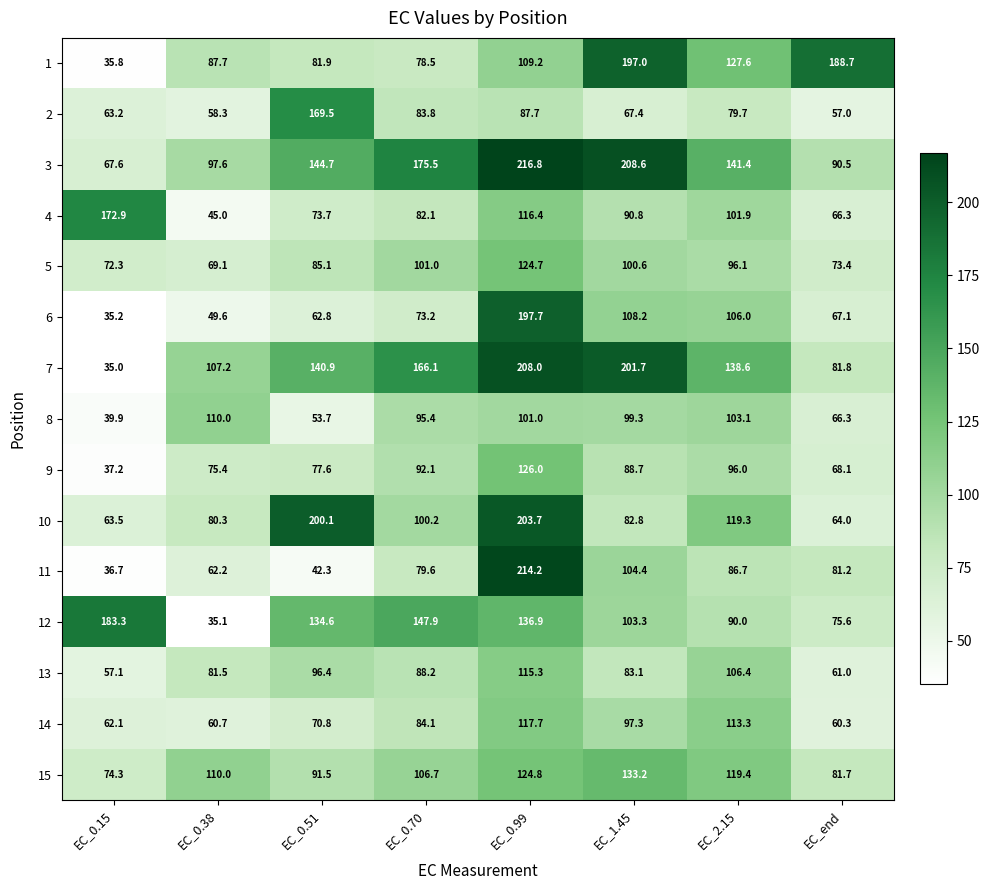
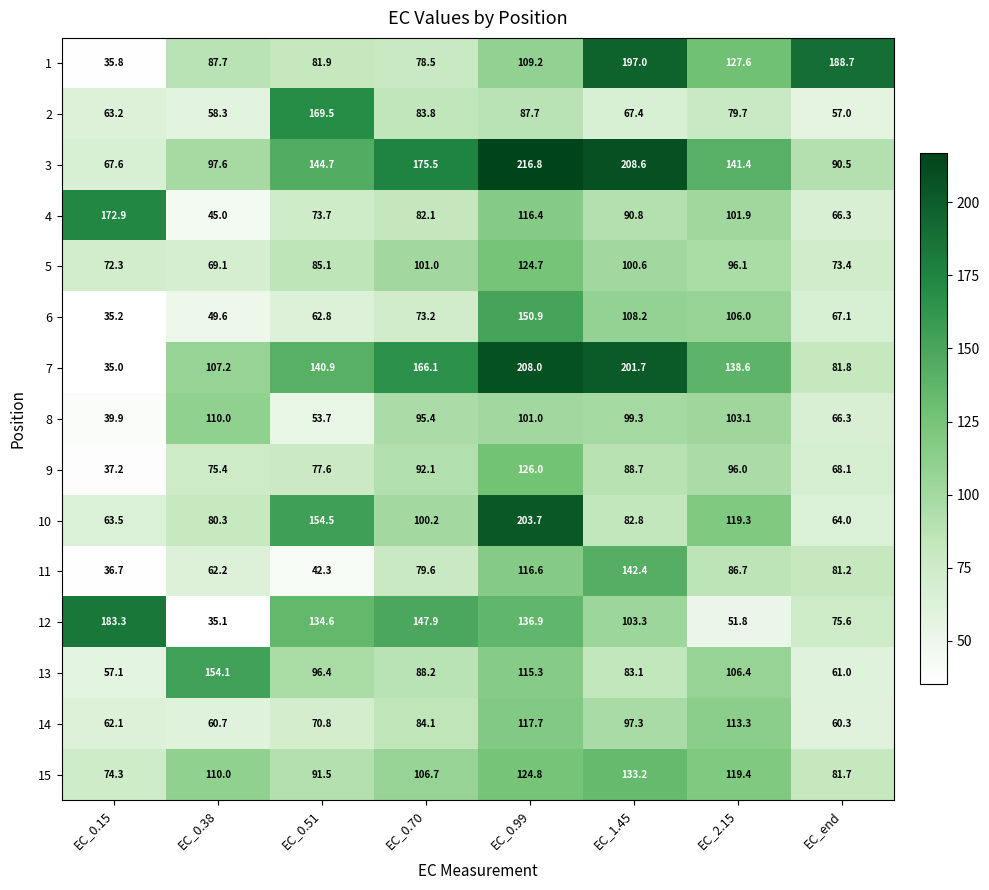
  {
    "1": {
      "EC_0.15": 35.8,
      "EC_0.38": 87.7,
      "EC_0.51": 81.9,
      "EC_0.70": 78.5,
      "EC_0.99": 109.2,
      "EC_1.45": 197.0,
      "EC_2.15": 127.6,
      "EC_end": 188.7
    },
    "2": {
      "EC_0.15": 63.2,
      "EC_0.38": 58.3,
      "EC_0.51": 169.5,
      "EC_0.70": 83.8,
      "EC_0.99": 87.7,
      "EC_1.45": 67.4,
      "EC_2.15": 79.7,
      "EC_end": 57.0
    },
    "3": {
      "EC_0.15": 67.6,
      "EC_0.38": 97.6,
      "EC_0.51": 144.7,
      "EC_0.70": 175.5,
      "EC_0.99": 216.8,
      "EC_1.45": 208.6,
      "EC_2.15": 141.4,
      "EC_end": 90.5
    },
    "4": {
      "EC_0.15": 172.9,
      "EC_0.38": 45.0,
      "EC_0.51": 73.7,
      "EC_0.70": 82.1,
      "EC_0.99": 116.4,
      "EC_1.45": 90.8,
      "EC_2.15": 101.9,
      "EC_end": 66.3
    },
    "5": {
      "EC_0.15": 72.3,
      "EC_0.38": 69.1,
      "EC_0.51": 85.1,
      "EC_0.70": 101.0,
      "EC_0.99": 124.7,
      "EC_1.45": 100.6,
      "EC_2.15": 96.1,
      "EC_end": 73.4
    },
    "6": {
      "EC_0.15": 35.2,
      "EC_0.38": 49.6,
      "EC_0.51": 62.8,
      "EC_0.70": 73.2,
-     "EC_0.99": 197.7,
+     "EC_0.99": 150.9,
      "EC_1.45": 108.2,
      "EC_2.15": 106.0,
      "EC_end": 67.1
    },
    "7": {
      "EC_0.15": 35.0,
      "EC_0.38": 107.2,
      "EC_0.51": 140.9,
      "EC_0.70": 166.1,
      "EC_0.99": 208.0,
      "EC_1.45": 201.7,
      "EC_2.15": 138.6,
      "EC_end": 81.8
    },
    "8": {
      "EC_0.15": 39.9,
      "EC_0.38": 110.0,
      "EC_0.51": 53.7,
      "EC_0.70": 95.4,
      "EC_0.99": 101.0,
      "EC_1.45": 99.3,
      "EC_2.15": 103.1,
      "EC_end": 66.3
    },
    "9": {
      "EC_0.15": 37.2,
      "EC_0.38": 75.4,
      "EC_0.51": 77.6,
      "EC_0.70": 92.1,
      "EC_0.99": 126.0,
      "EC_1.45": 88.7,
      "EC_2.15": 96.0,
      "EC_end": 68.1
    },
    "10": {
      "EC_0.15": 63.5,
      "EC_0.38": 80.3,
-     "EC_0.51": 200.1,
+     "EC_0.51": 154.5,
      "EC_0.70": 100.2,
      "EC_0.99": 203.7,
      "EC_1.45": 82.8,
      "EC_2.15": 119.3,
      "EC_end": 64.0
    },
    "11": {
      "EC_0.15": 36.7,
      "EC_0.38": 62.2,
      "EC_0.51": 42.3,
      "EC_0.70": 79.6,
-     "EC_0.99": 214.2,
-     "EC_1.45": 104.4,
+     "EC_0.99": 116.6,
+     "EC_1.45": 142.4,
      "EC_2.15": 86.7,
      "EC_end": 81.2
    },
    "12": {
      "EC_0.15": 183.3,
      "EC_0.38": 35.1,
      "EC_0.51": 134.6,
      "EC_0.70": 147.9,
      "EC_0.99": 136.9,
      "EC_1.45": 103.3,
-     "EC_2.15": 90.0,
+     "EC_2.15": 51.8,
      "EC_end": 75.6
    },
    "13": {
      "EC_0.15": 57.1,
-     "EC_0.38": 81.5,
+     "EC_0.38": 154.1,
      "EC_0.51": 96.4,
      "EC_0.70": 88.2,
      "EC_0.99": 115.3,
      "EC_1.45": 83.1,
      "EC_2.15": 106.4,
      "EC_end": 61.0
    },
    "14": {
      "EC_0.15": 62.1,
      "EC_0.38": 60.7,
      "EC_0.51": 70.8,
      "EC_0.70": 84.1,
      "EC_0.99": 117.7,
      "EC_1.45": 97.3,
      "EC_2.15": 113.3,
      "EC_end": 60.3
    },
    "15": {
      "EC_0.15": 74.3,
      "EC_0.38": 110.0,
      "EC_0.51": 91.5,
      "EC_0.70": 106.7,
      "EC_0.99": 124.8,
      "EC_1.45": 133.2,
      "EC_2.15": 119.4,
      "EC_end": 81.7
    }
  }
